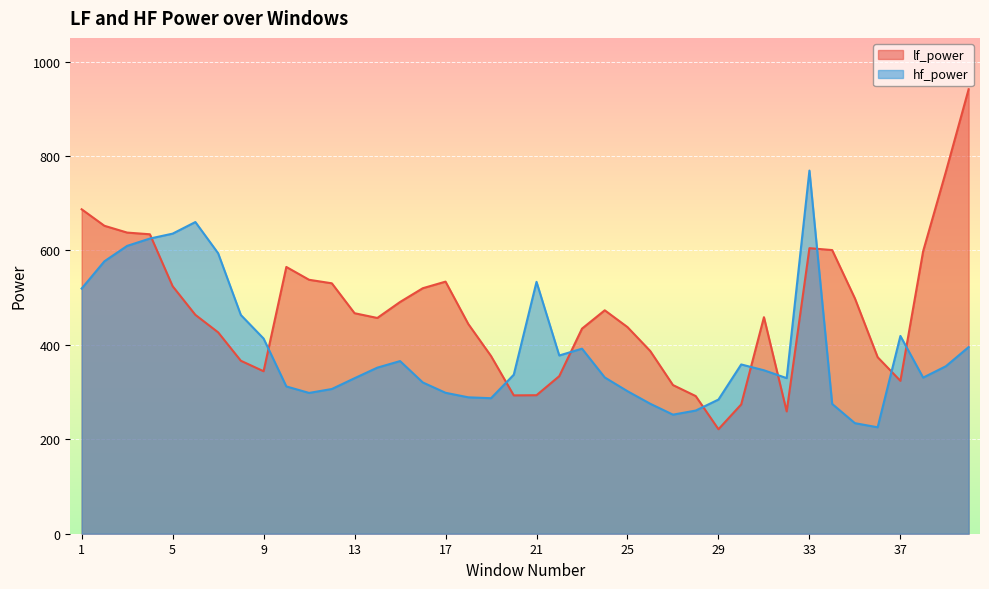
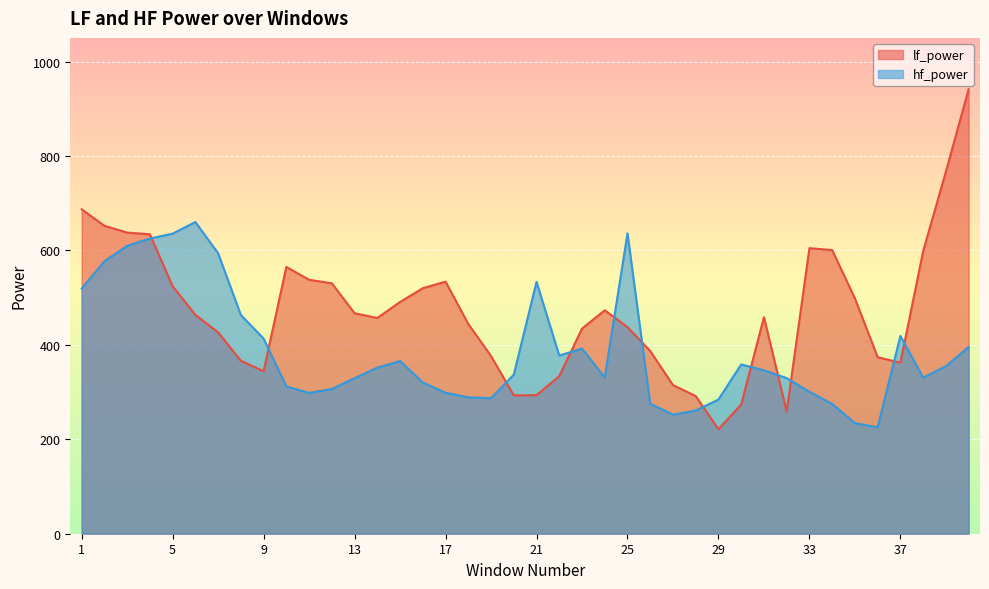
  {
    "lf_power": {
      "1": 690,
      "5": 520,
      "9": 340,
      "13": 470,
      "17": 530,
      "21": 290,
      "25": 440,
      "29": 220,
      "33": 600,
-     "37": 320
+     "37": 360
    },
    "hf_power": {
      "1": 520,
      "5": 640,
      "9": 410,
      "13": 330,
      "17": 300,
      "21": 530,
-     "25": 300,
+     "25": 640,
      "29": 280,
-     "33": 770,
+     "33": 300,
      "37": 420
    }
  }
